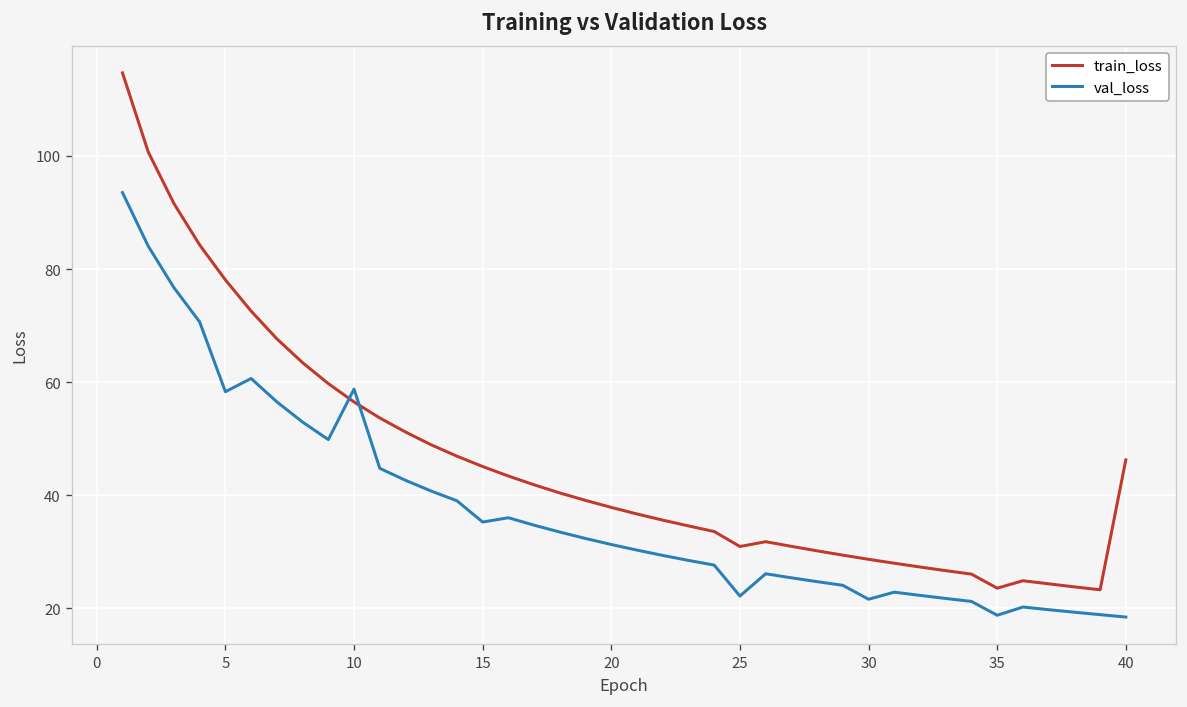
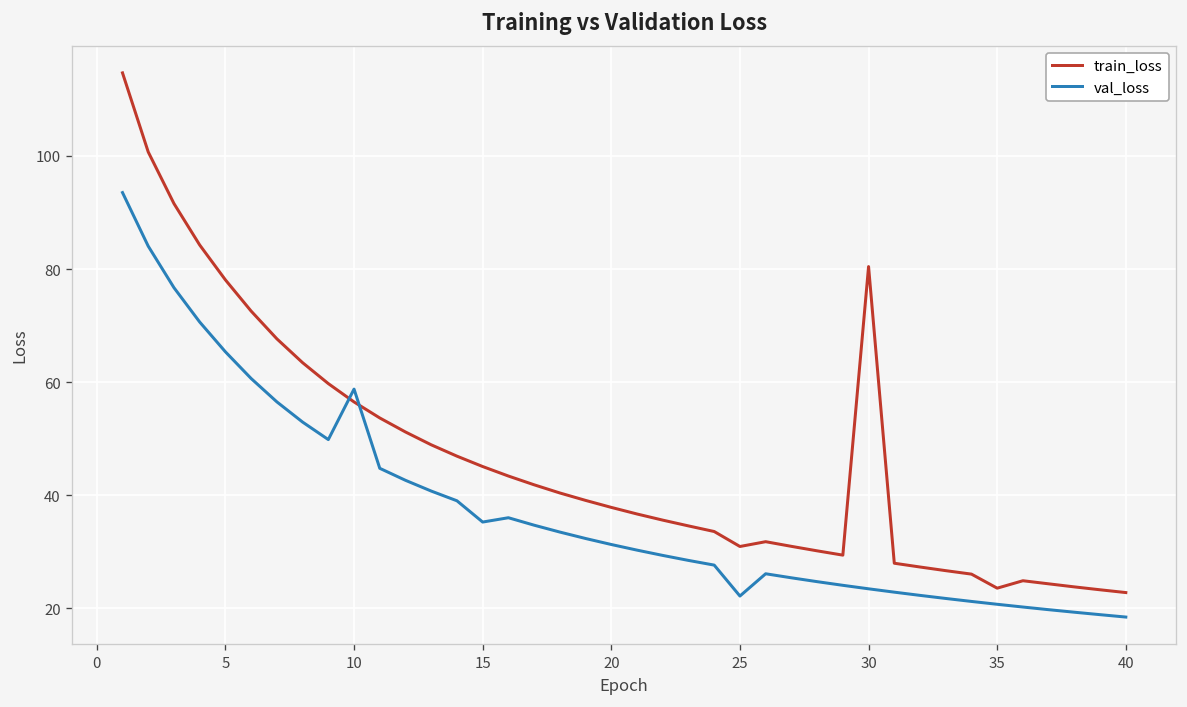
  {
    "train_loss": {
      "5": 78,
      "10": 57,
      "15": 45,
      "20": 38,
      "25": 31,
-     "30": 29,
+     "30": 80,
      "35": 24,
-     "40": 46
+     "40": 23
    },
    "val_loss": {
-     "5": 58,
+     "5": 65,
      "10": 59,
      "15": 35,
      "20": 31,
      "25": 22,
-     "30": 22,
-     "35": 19,
+     "30": 23,
+     "35": 21,
      "40": 18
    }
  }
